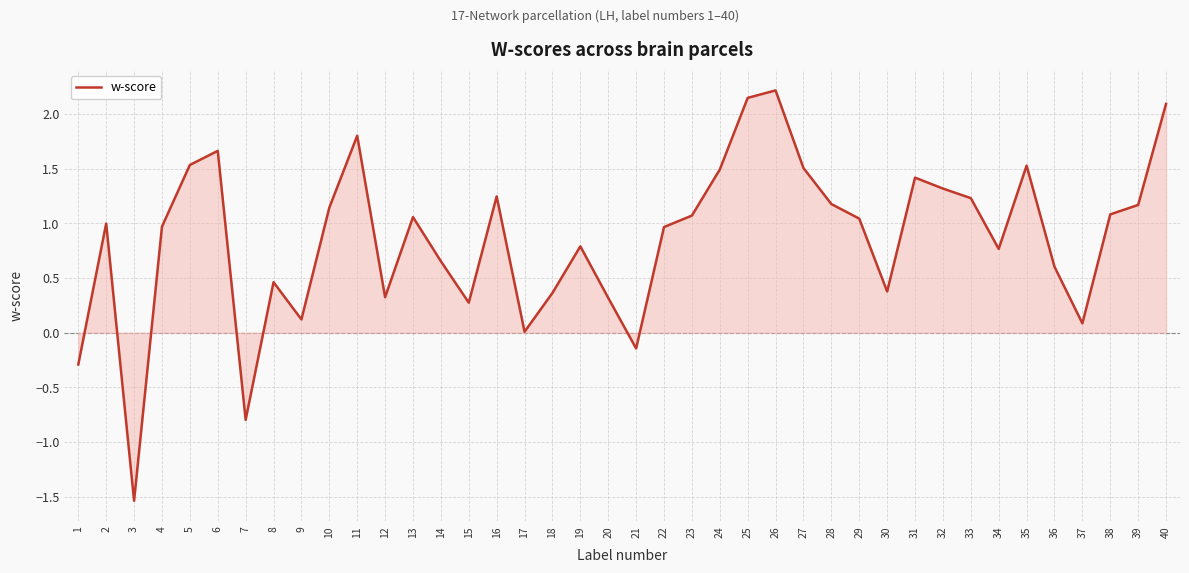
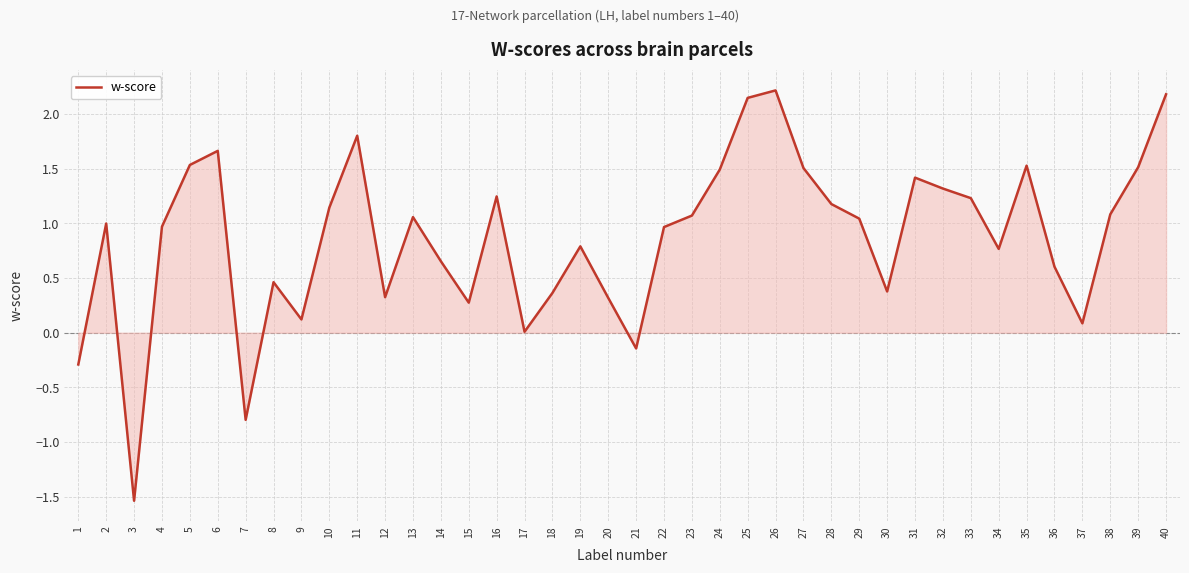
  {
    "w-score": {
      "1": -0.29,
      "3": -1.54,
      "7": -0.80,
      "21": -0.14,
-     "39": 1.17,
-     "40": 2.09
+     "39": 1.51,
+     "40": 2.18
    }
  }
